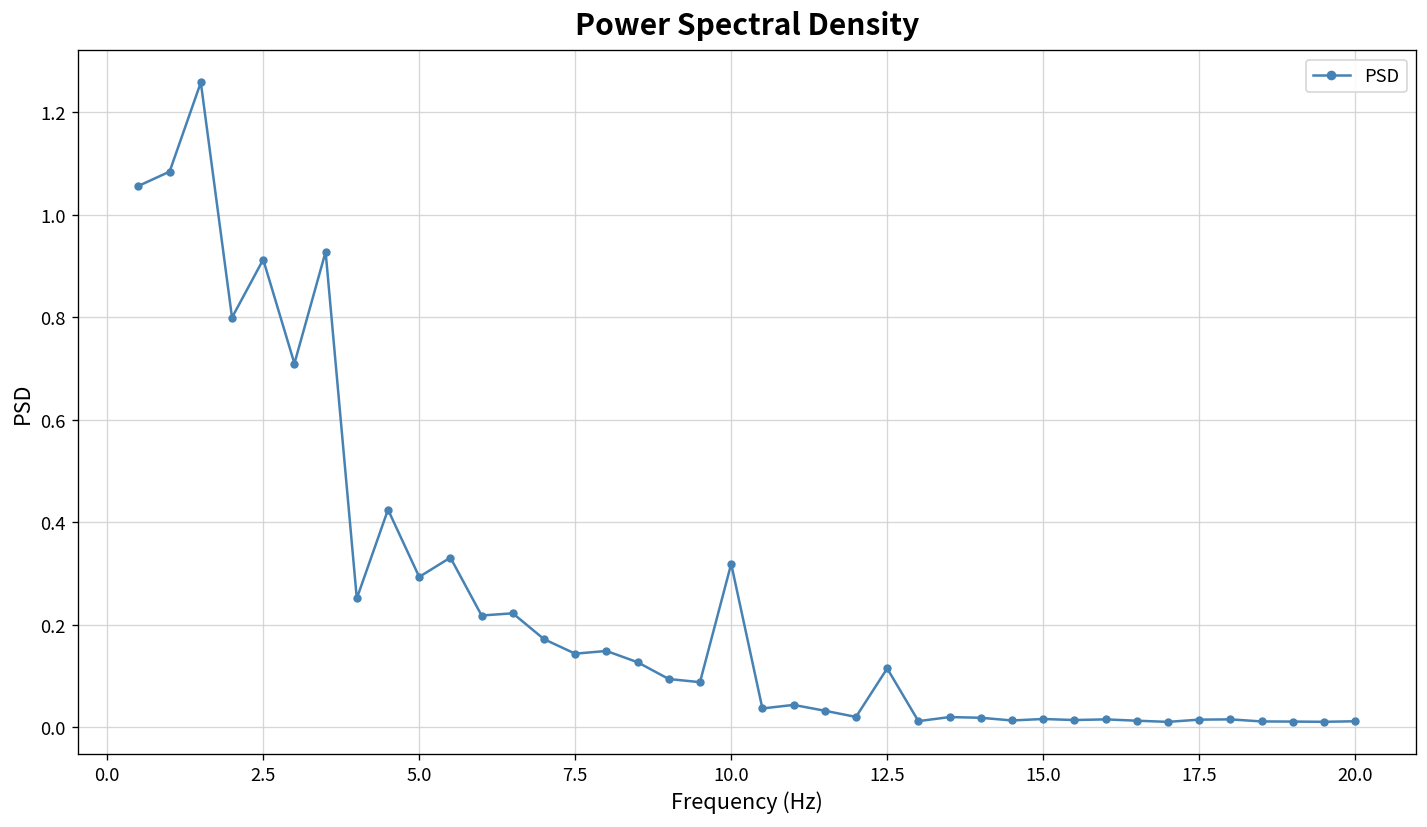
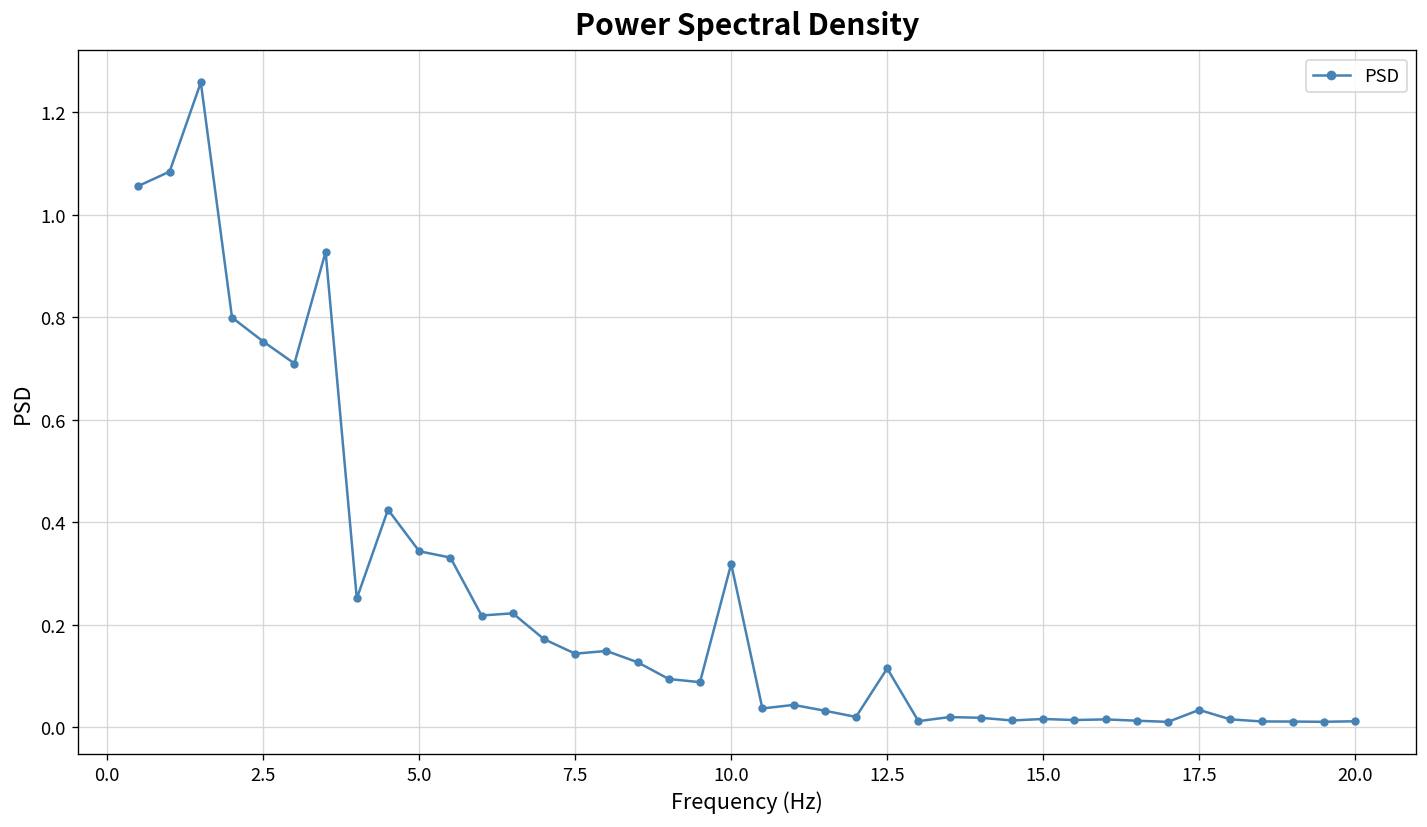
  {
-   "2.5": 0.91,
-   "5.0": 0.29,
+   "2.5": 0.75,
+   "5.0": 0.34,
    "7.5": 0.14,
    "10.0": 0.32,
    "12.5": 0.11,
    "15.0": 0.02,
-   "17.5": 0.01,
+   "17.5": 0.03,
    "20.0": 0.01
  }
